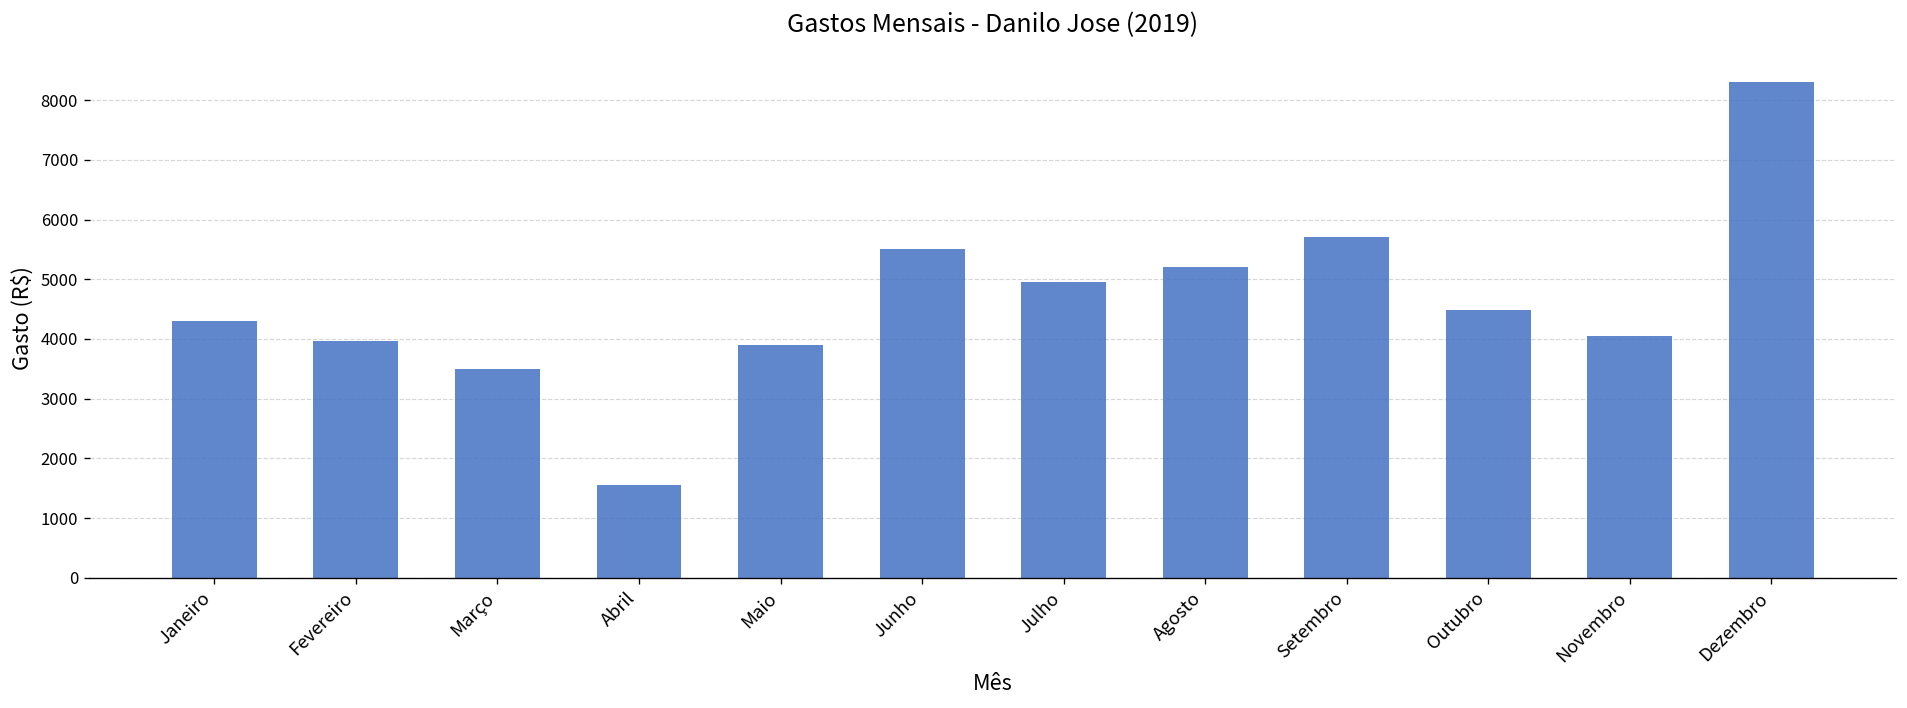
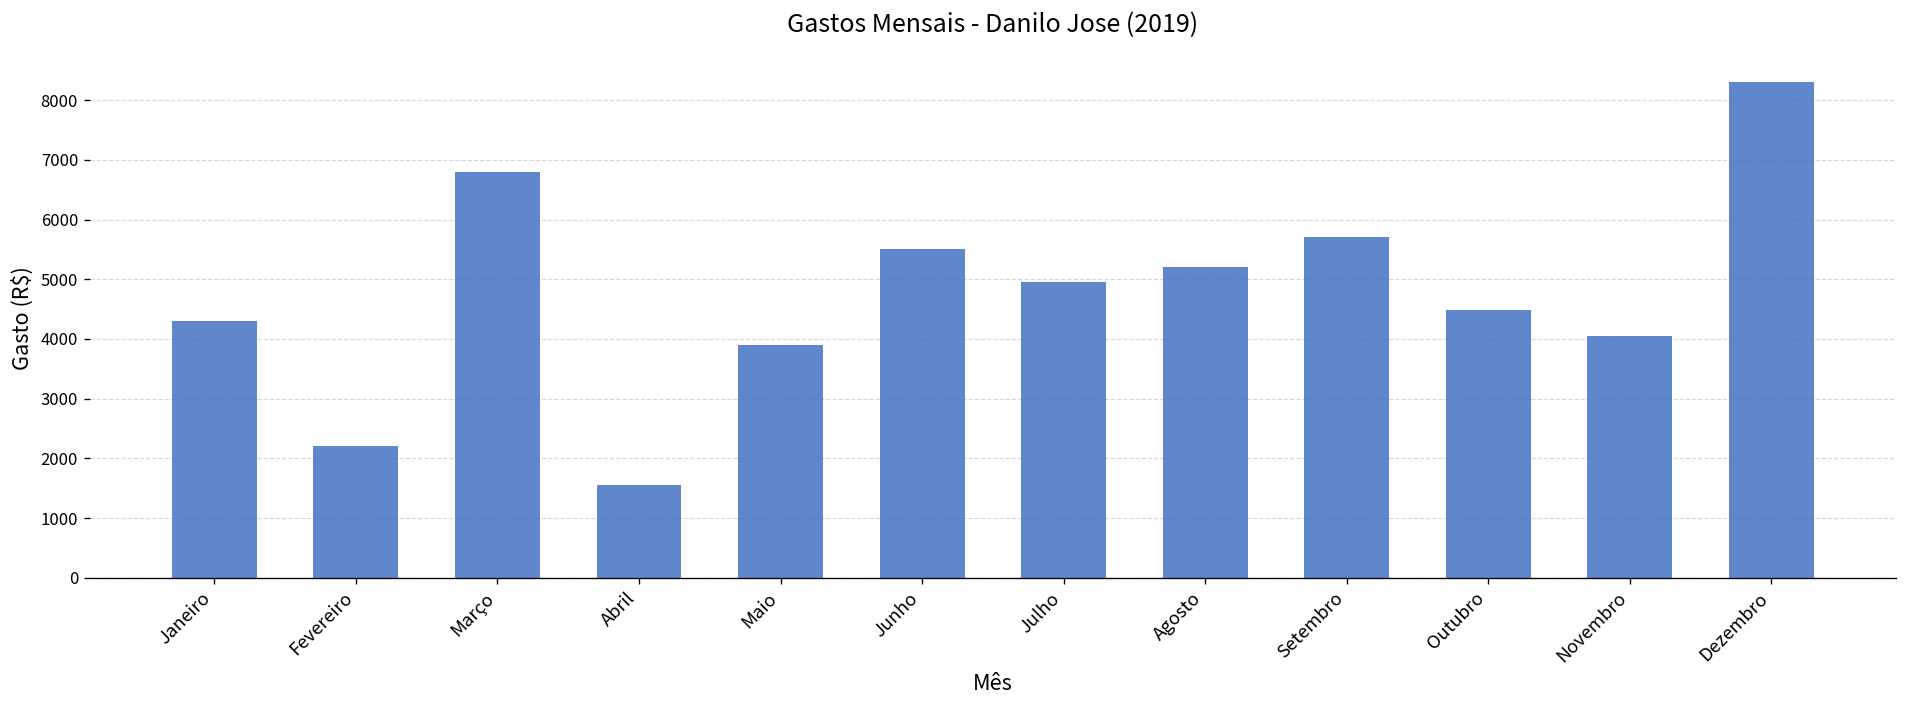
  {
    "Janeiro": 4300,
-   "Fevereiro": 4000,
-   "Março": 3500,
+   "Fevereiro": 2200,
+   "Março": 6800,
    "Abril": 1500,
    "Maio": 3900,
    "Junho": 5500,
    "Julho": 5000,
    "Agosto": 5200,
    "Setembro": 5700,
    "Outubro": 4500,
    "Novembro": 4000,
    "Dezembro": 8300
  }
